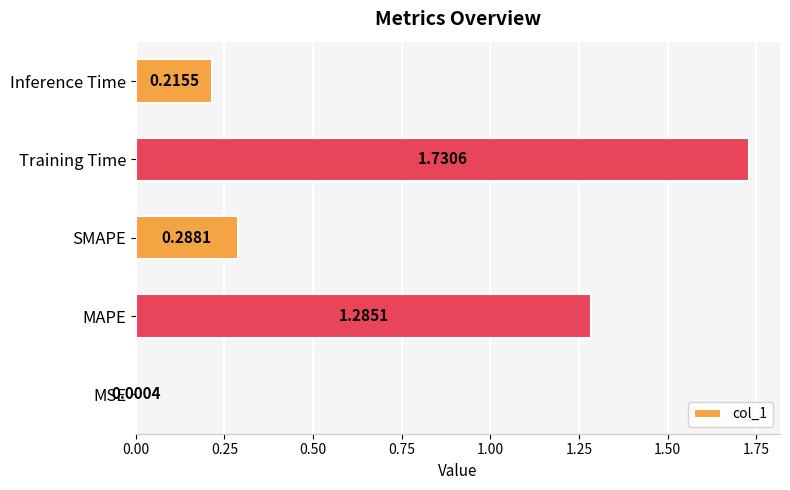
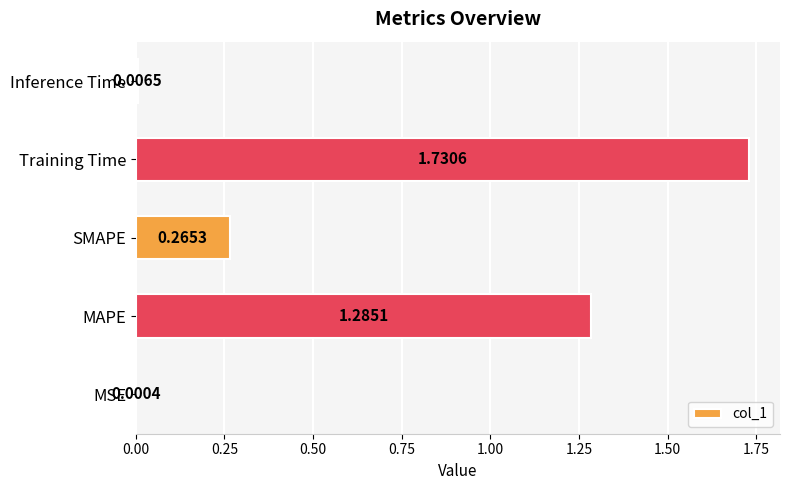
  {
-   "Inference Time": 0.2155,
+   "Inference Time": 0.0065,
    "Training Time": 1.7306,
-   "SMAPE": 0.2881,
+   "SMAPE": 0.2653,
    "MAPE": 1.2851,
    "MSE": 0.0004
  }
